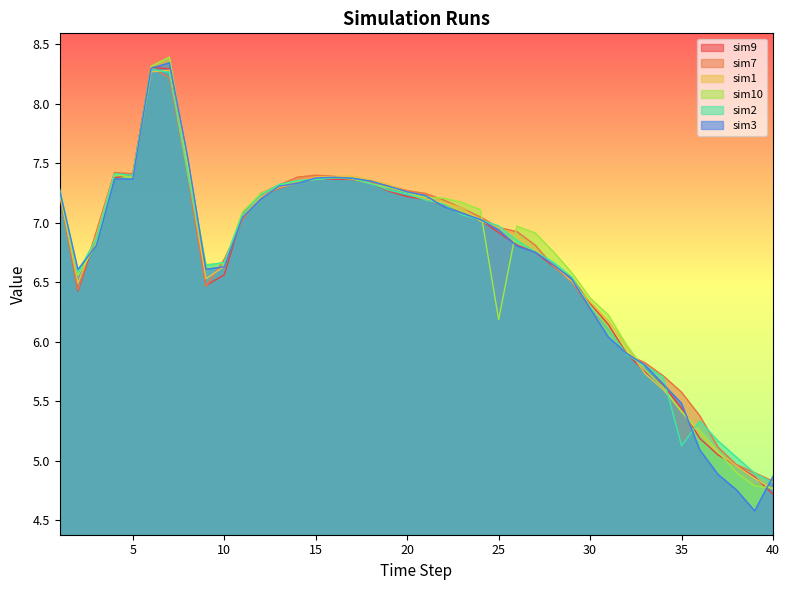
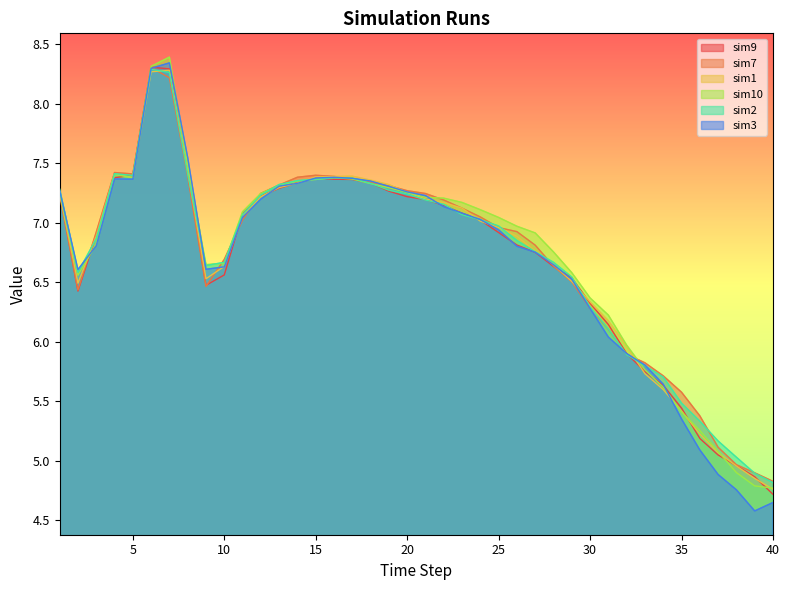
  {
    "sim10": {
-     "25": 6.18,
+     "25": 7.04,
      "30": 6.37
    },
    "sim2": {
-     "35": 5.12
+     "35": 5.48
    },
    "sim3": {
-     "35": 5.48,
-     "40": 4.87
+     "35": 5.35,
+     "40": 4.65
    }
  }
